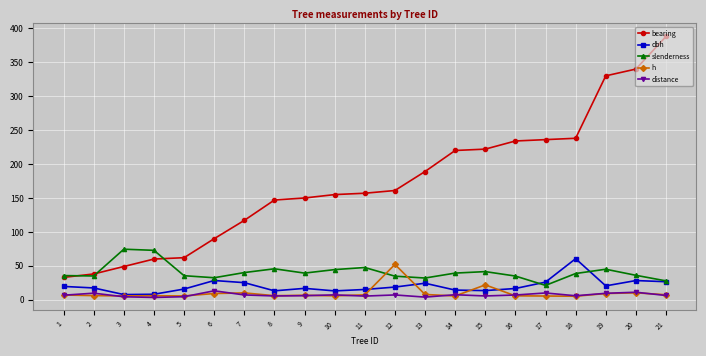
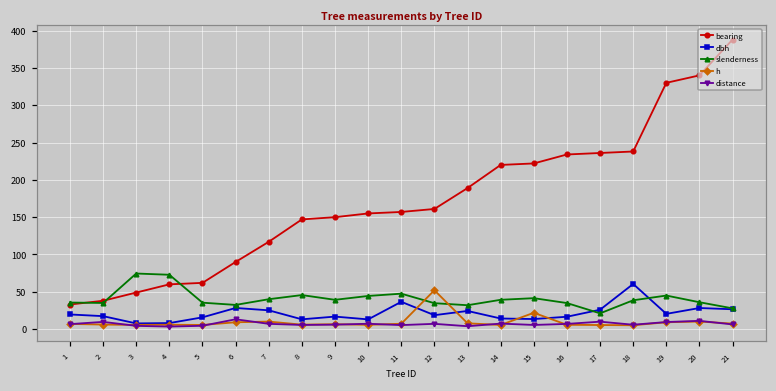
  {
    "bearing": {
      "3": 50,
      "4": 60,
      "5": 60,
      "6": 90,
      "7": 120,
      "8": 150,
      "9": 150,
      "10": 160,
      "11": 160,
      "12": 160,
      "13": 190,
      "14": 220,
      "15": 220,
      "16": 230,
      "17": 240,
      "18": 240,
      "19": 330
    },
    "dbh": {
      "1": 20,
      "2": 20,
      "5": 20,
      "6": 30,
      "7": 30,
      "8": 10,
      "9": 20,
      "10": 10,
-     "11": 20,
+     "11": 40,
      "12": 20,
      "13": 20,
      "14": 10,
      "15": 10,
      "16": 20,
      "17": 30,
      "18": 60,
      "19": 20,
      "20": 30
    },
    "slenderness": {
      "3": 70,
      "4": 70,
      "5": 40,
      "6": 30,
      "7": 40,
      "8": 50,
      "9": 40,
      "10": 40,
      "11": 50,
      "12": 30,
      "13": 30,
      "14": 40,
      "15": 40,
      "16": 30,
      "17": 20,
      "18": 40,
      "19": 40,
      "20": 40
    },
    "h": {
      "6": 10,
      "12": 50,
      "13": 10,
      "15": 20,
      "17": 10
    },
    "distance": {
      "6": 10,
      "12": 10,
      "13": 0,
      "15": 10,
      "17": 10
    }
  }
